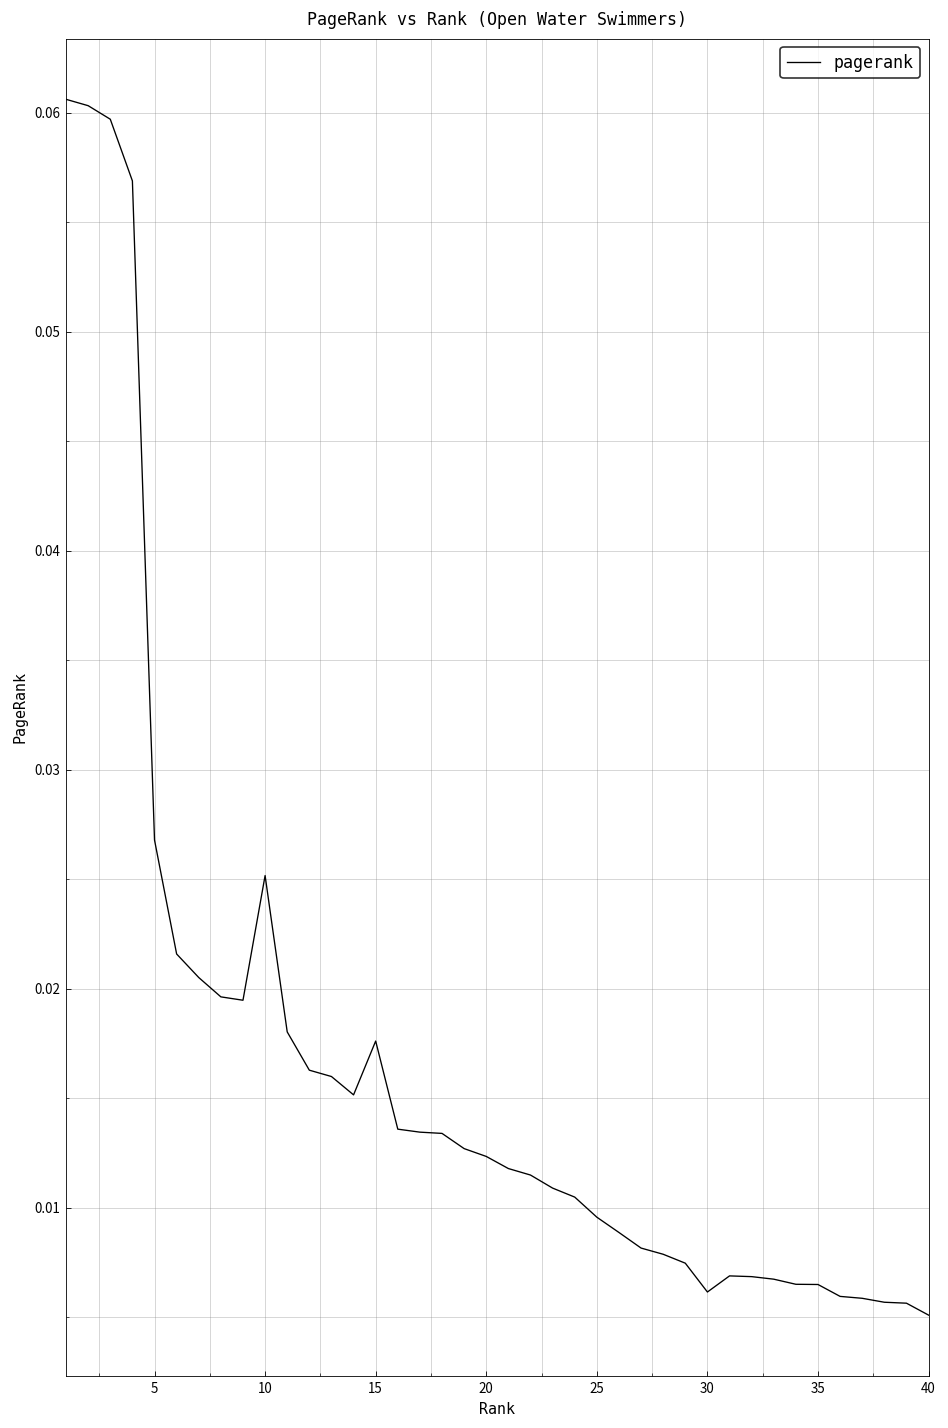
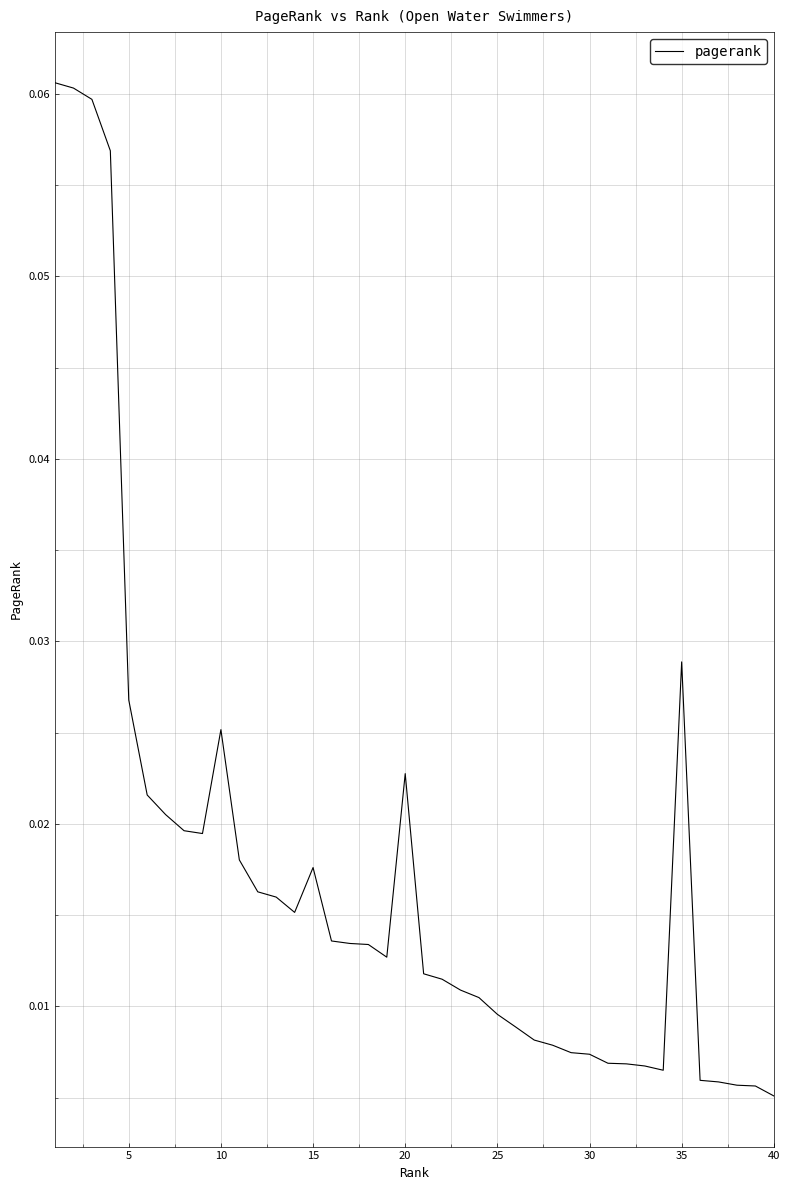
  {
    "5": 0.0268,
    "10": 0.0252,
    "15": 0.0176,
-   "20": 0.0123,
+   "20": 0.0228,
    "25": 0.0096,
-   "30": 0.0062,
-   "35": 0.0065,
+   "30": 0.0074,
+   "35": 0.0289,
    "40": 0.0051
  }
